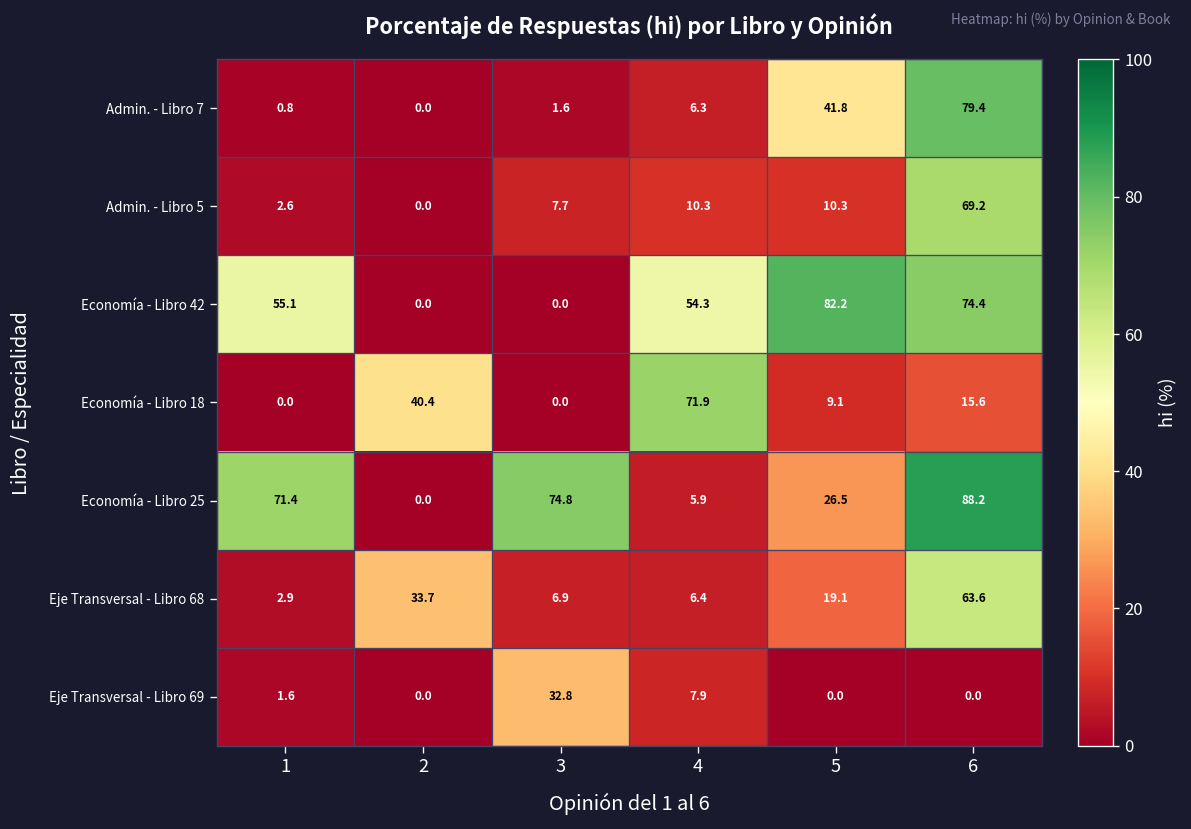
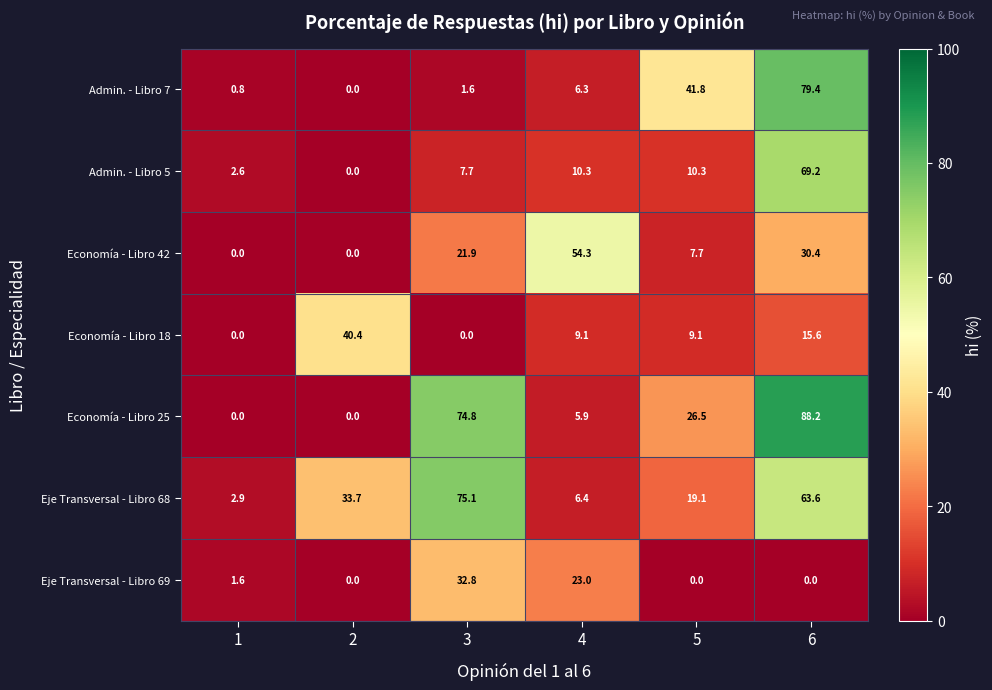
  {
    "Admin. - Libro 7": {
      "1": 0.8,
      "2": 0.0,
      "3": 1.6,
      "4": 6.3,
      "5": 41.8,
      "6": 79.4
    },
    "Admin. - Libro 5": {
      "1": 2.6,
      "2": 0.0,
      "3": 7.7,
      "4": 10.3,
      "5": 10.3,
      "6": 69.2
    },
    "Economía - Libro 42": {
-     "1": 55.1,
+     "1": 0.0,
      "2": 0.0,
-     "3": 0.0,
+     "3": 21.9,
      "4": 54.3,
-     "5": 82.2,
-     "6": 74.4
+     "5": 7.7,
+     "6": 30.4
    },
    "Economía - Libro 18": {
      "1": 0.0,
      "2": 40.4,
      "3": 0.0,
-     "4": 71.9,
+     "4": 9.1,
      "5": 9.1,
      "6": 15.6
    },
    "Economía - Libro 25": {
-     "1": 71.4,
+     "1": 0.0,
      "2": 0.0,
      "3": 74.8,
      "4": 5.9,
      "5": 26.5,
      "6": 88.2
    },
    "Eje Transversal - Libro 68": {
      "1": 2.9,
      "2": 33.7,
-     "3": 6.9,
+     "3": 75.1,
      "4": 6.4,
      "5": 19.1,
      "6": 63.6
    },
    "Eje Transversal - Libro 69": {
      "1": 1.6,
      "2": 0.0,
      "3": 32.8,
-     "4": 7.9,
+     "4": 23.0,
      "5": 0.0,
      "6": 0.0
    }
  }
